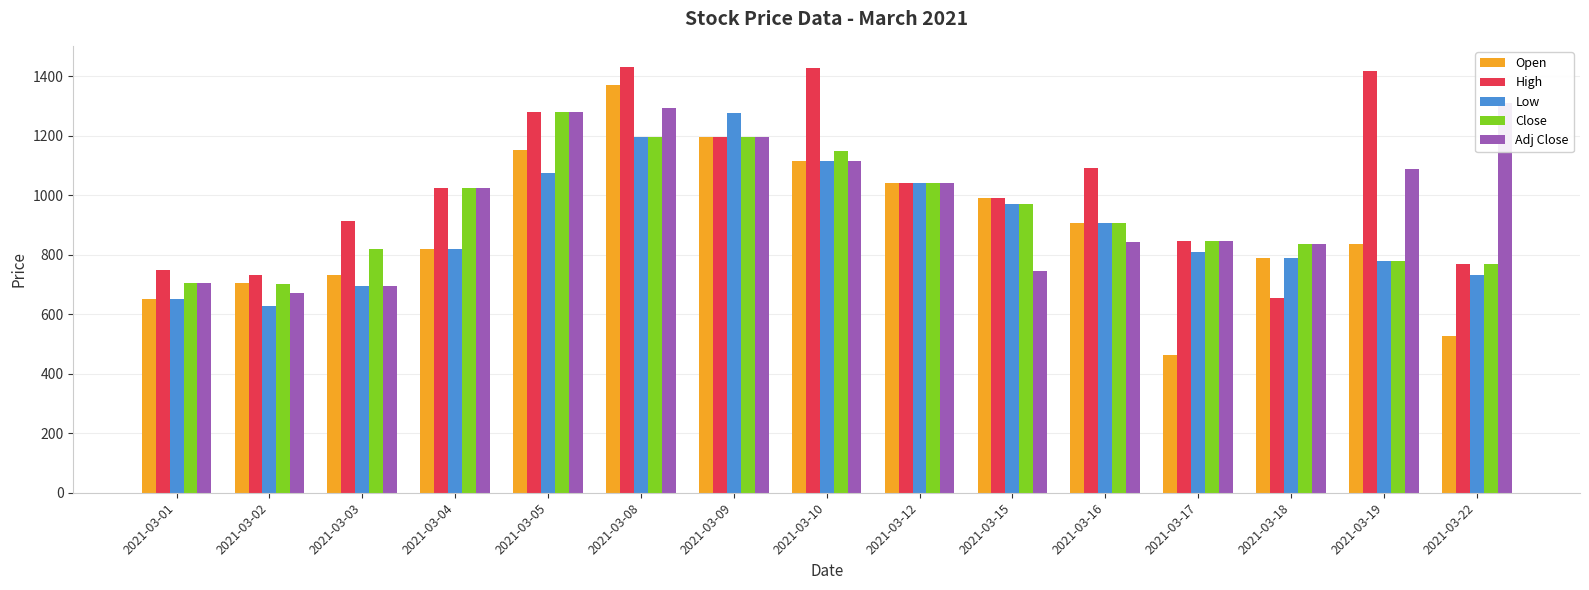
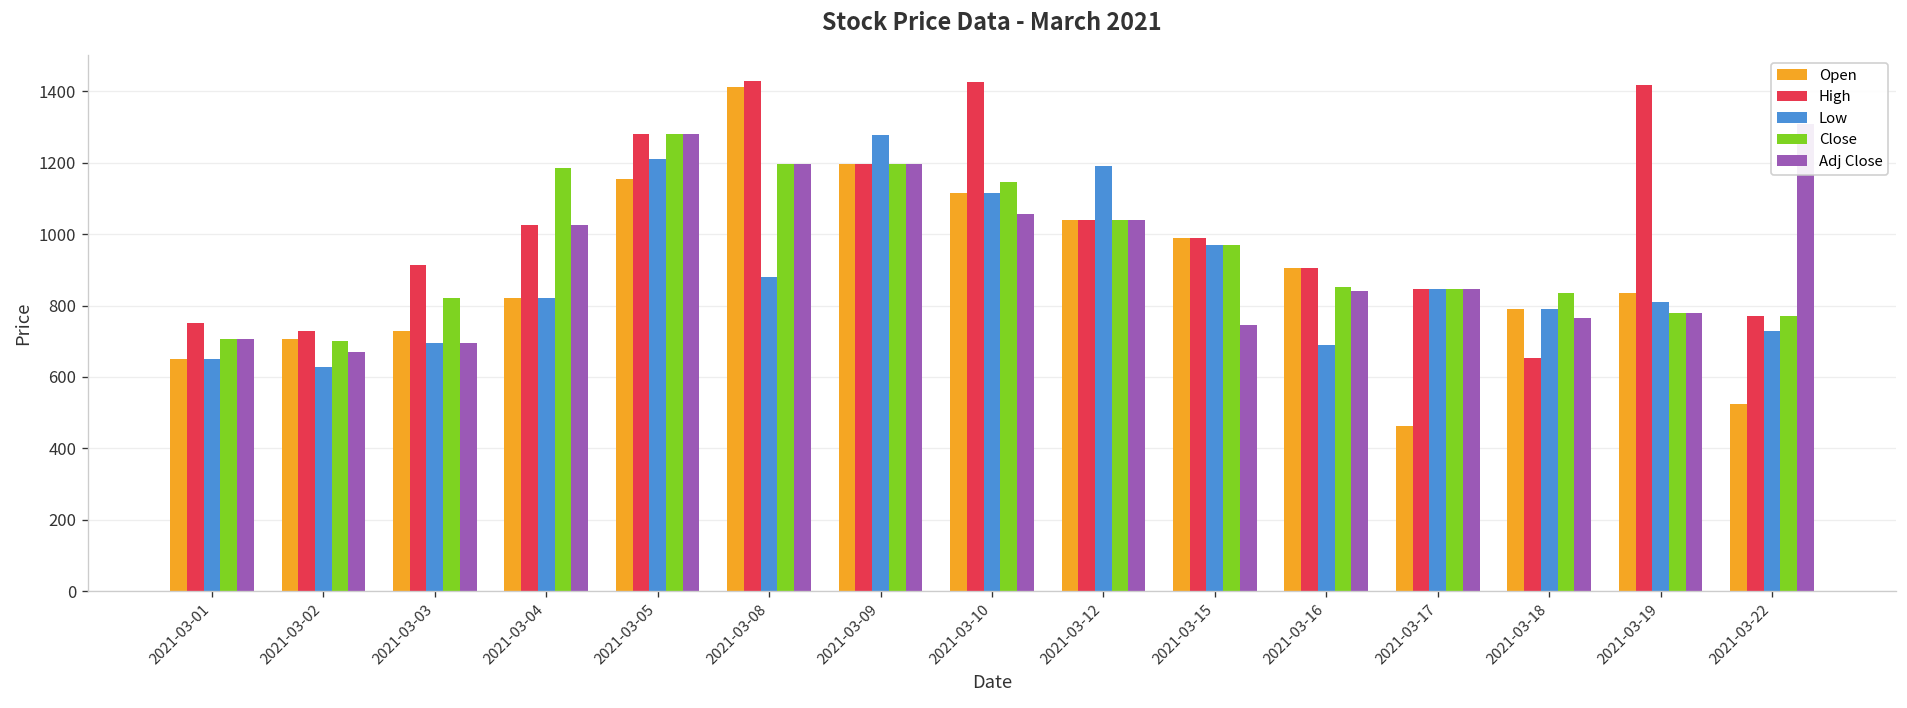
  {
    "Open": {
      "2021-03-01": 650,
      "2021-03-02": 710,
      "2021-03-03": 730,
      "2021-03-04": 820,
      "2021-03-05": 1150,
-     "2021-03-08": 1370,
+     "2021-03-08": 1410,
      "2021-03-09": 1200,
      "2021-03-10": 1120,
      "2021-03-12": 1040,
      "2021-03-15": 990,
      "2021-03-16": 910,
      "2021-03-17": 460,
      "2021-03-18": 790,
      "2021-03-19": 840,
      "2021-03-22": 530
    },
    "High": {
      "2021-03-01": 750,
      "2021-03-02": 730,
      "2021-03-03": 910,
      "2021-03-04": 1030,
      "2021-03-05": 1280,
      "2021-03-08": 1430,
      "2021-03-09": 1200,
      "2021-03-10": 1430,
      "2021-03-12": 1040,
      "2021-03-15": 990,
-     "2021-03-16": 1090,
+     "2021-03-16": 910,
      "2021-03-17": 850,
      "2021-03-18": 650,
      "2021-03-19": 1420,
      "2021-03-22": 770
    },
    "Low": {
      "2021-03-01": 650,
      "2021-03-02": 630,
      "2021-03-03": 700,
      "2021-03-04": 820,
-     "2021-03-05": 1080,
-     "2021-03-08": 1200,
+     "2021-03-05": 1210,
+     "2021-03-08": 880,
      "2021-03-09": 1280,
      "2021-03-10": 1120,
-     "2021-03-12": 1040,
+     "2021-03-12": 1190,
      "2021-03-15": 970,
-     "2021-03-16": 910,
-     "2021-03-17": 810,
+     "2021-03-16": 690,
+     "2021-03-17": 850,
      "2021-03-18": 790,
-     "2021-03-19": 780,
+     "2021-03-19": 810,
      "2021-03-22": 730
    },
    "Close": {
      "2021-03-01": 710,
      "2021-03-02": 700,
      "2021-03-03": 820,
-     "2021-03-04": 1030,
+     "2021-03-04": 1180,
      "2021-03-05": 1280,
      "2021-03-08": 1200,
      "2021-03-09": 1200,
      "2021-03-10": 1150,
      "2021-03-12": 1040,
      "2021-03-15": 970,
-     "2021-03-16": 910,
+     "2021-03-16": 850,
      "2021-03-17": 850,
      "2021-03-18": 840,
      "2021-03-19": 780,
      "2021-03-22": 770
    },
    "Adj Close": {
      "2021-03-01": 710,
      "2021-03-02": 670,
      "2021-03-03": 700,
      "2021-03-04": 1030,
      "2021-03-05": 1280,
-     "2021-03-08": 1290,
+     "2021-03-08": 1200,
      "2021-03-09": 1200,
-     "2021-03-10": 1120,
+     "2021-03-10": 1060,
      "2021-03-12": 1040,
      "2021-03-15": 750,
      "2021-03-16": 840,
      "2021-03-17": 850,
-     "2021-03-18": 840,
-     "2021-03-19": 1090
+     "2021-03-18": 770,
+     "2021-03-19": 780
    }
  }
